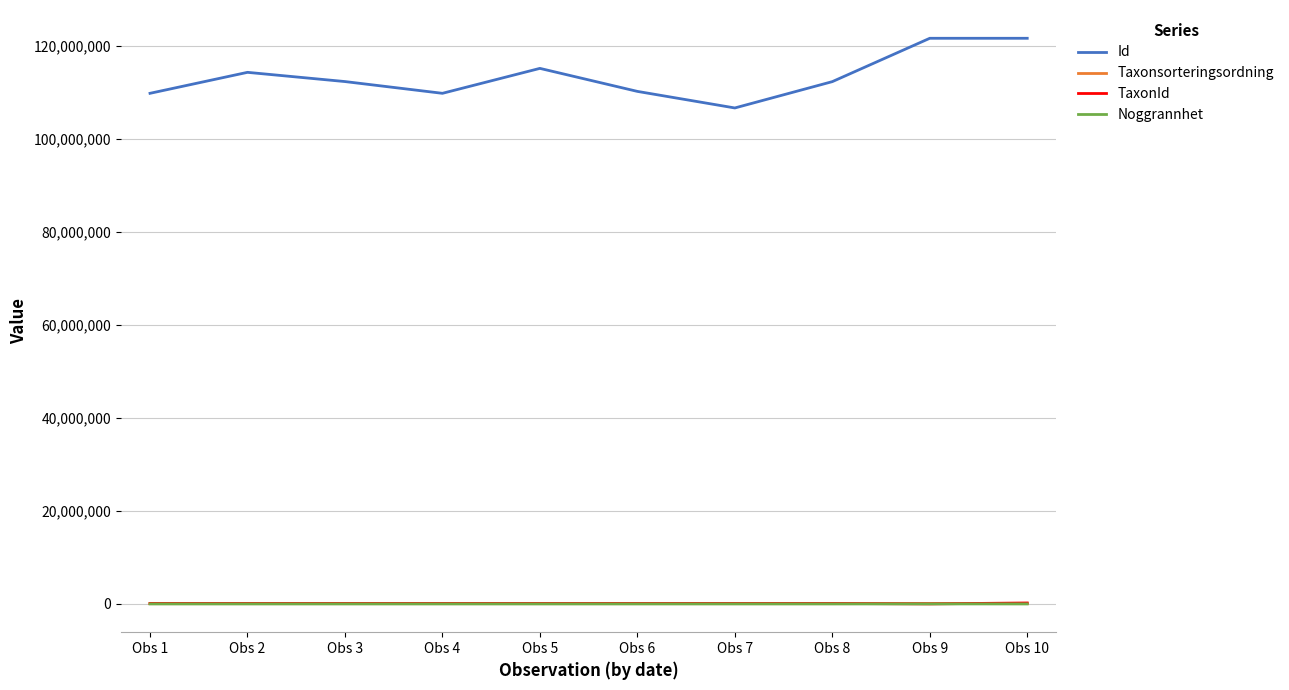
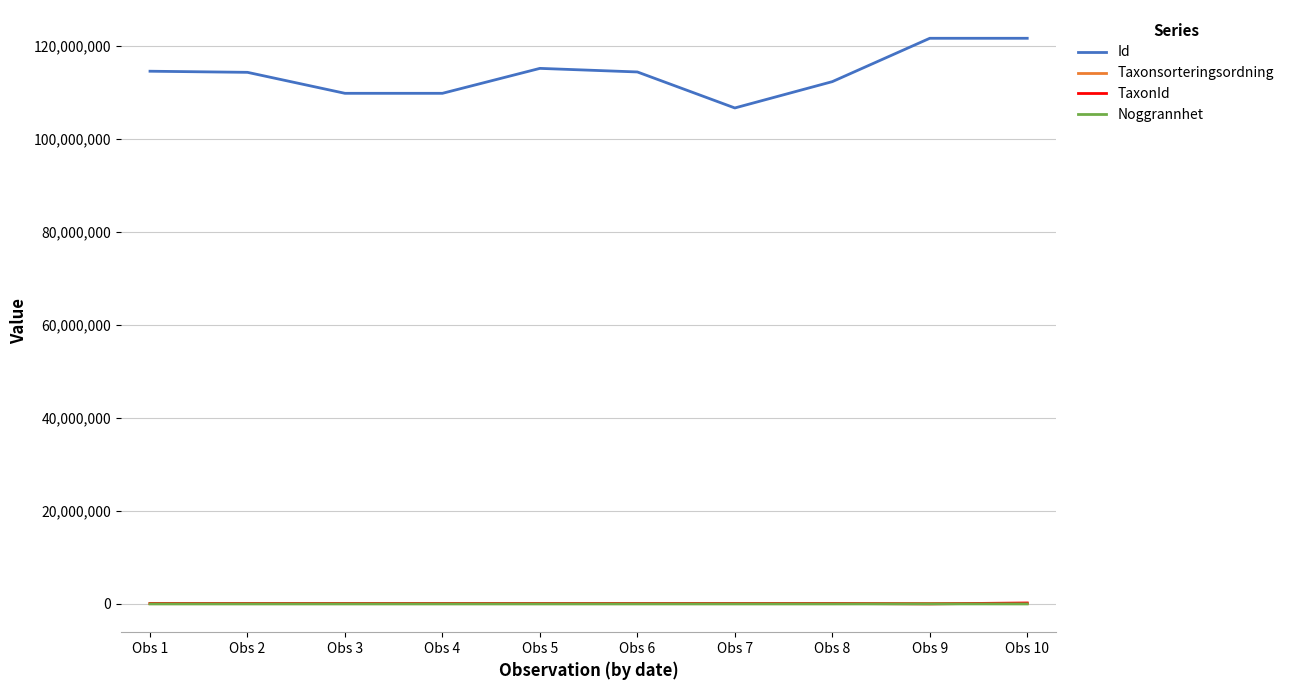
  {
    "Id": {
-     "Obs 1": "110,000,000",
+     "Obs 1": "115,000,000",
      "Obs 2": "114,000,000",
-     "Obs 3": "112,000,000",
+     "Obs 3": "110,000,000",
      "Obs 4": "110,000,000",
      "Obs 5": "115,000,000",
-     "Obs 6": "110,000,000",
+     "Obs 6": "114,000,000",
      "Obs 7": "107,000,000",
      "Obs 8": "112,000,000",
      "Obs 9": "122,000,000",
      "Obs 10": "122,000,000"
    }
  }
